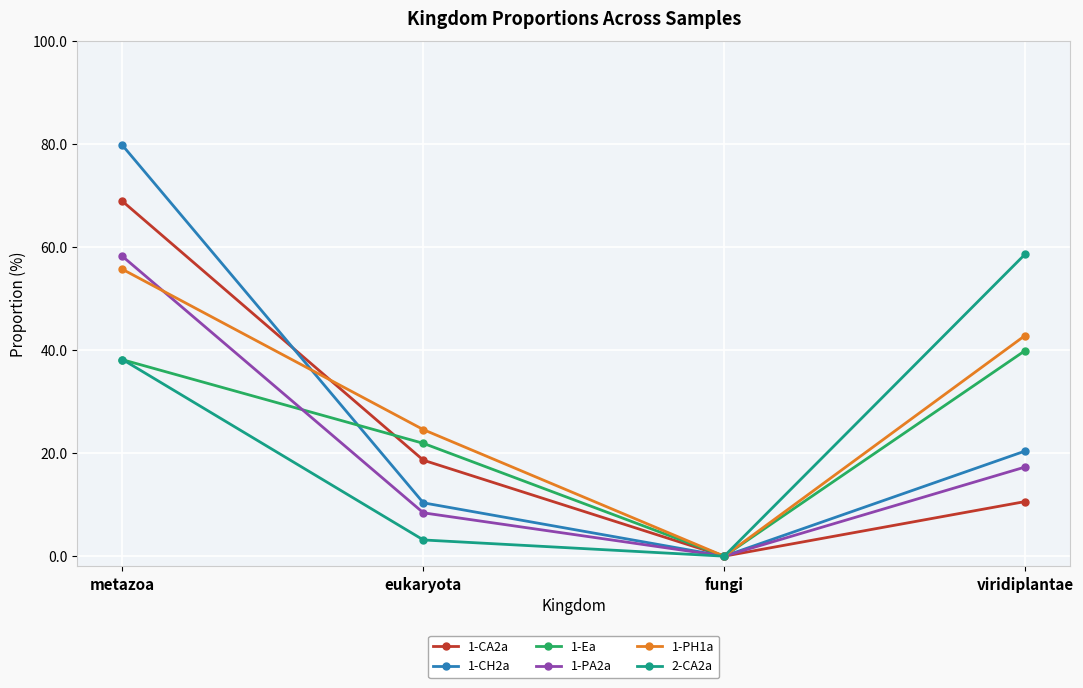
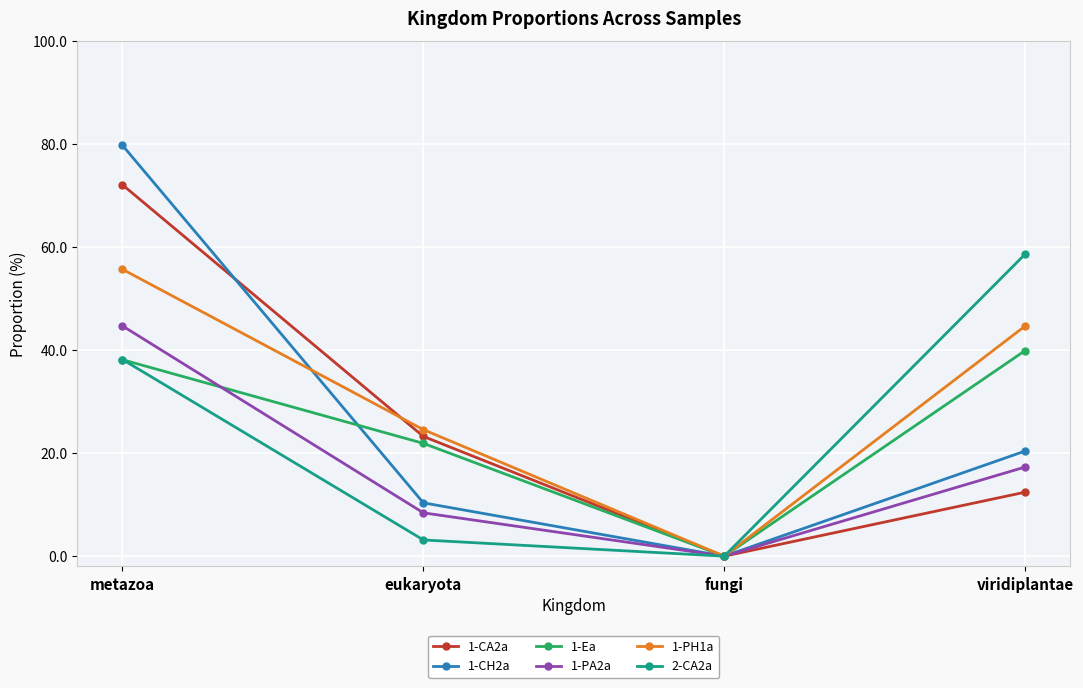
  {
    "1-CA2a": {
-     "metazoa": 69,
-     "eukaryota": 19,
-     "viridiplantae": 11
+     "metazoa": 72,
+     "eukaryota": 23,
+     "viridiplantae": 12
    },
    "1-CH2a": {
      "metazoa": 80,
      "eukaryota": 10,
      "viridiplantae": 20
    },
    "1-PA2a": {
-     "metazoa": 58,
+     "metazoa": 45,
      "eukaryota": 8,
      "viridiplantae": 17
    },
    "1-PH1a": {
      "metazoa": 56,
      "eukaryota": 25,
-     "viridiplantae": 43
+     "viridiplantae": 45
    }
  }
